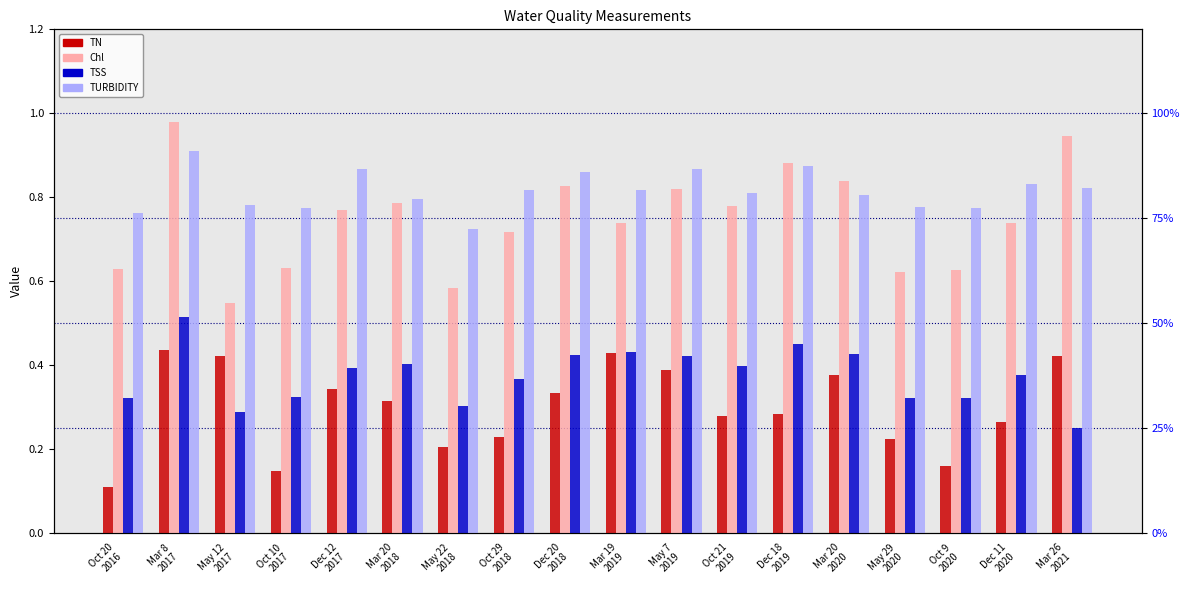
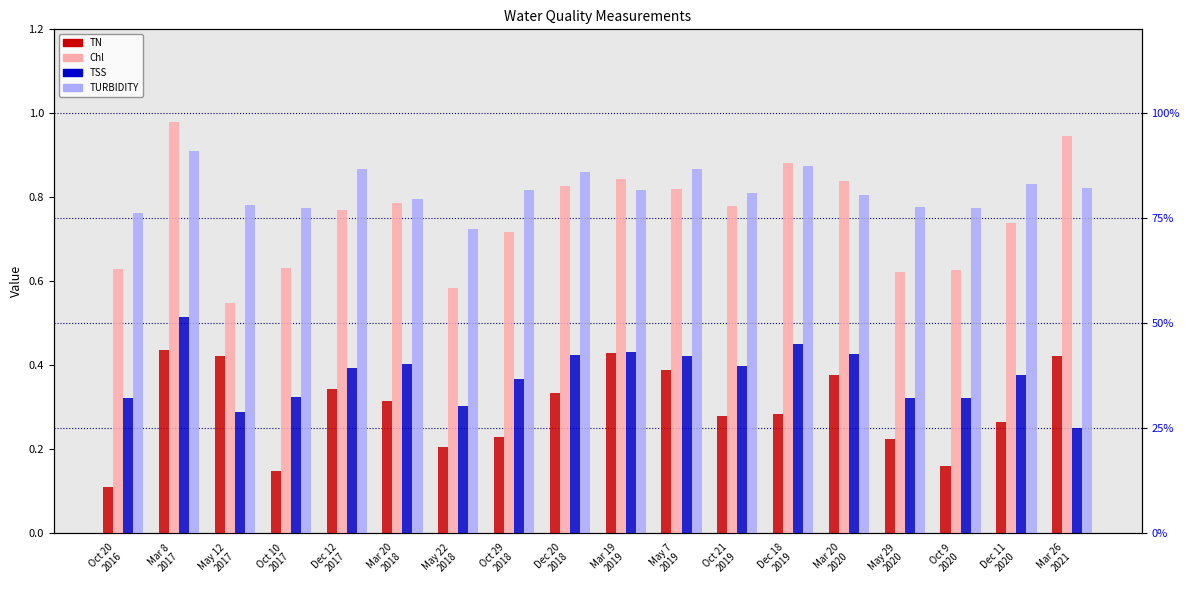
  {
    "TN": {
      "Oct 20 2016": 0.11,
      "Mar 8 2017": 0.44,
      "May 12 2017": 0.42,
      "Oct 10 2017": 0.15,
      "Dec 12 2017": 0.34,
      "Mar 20 2018": 0.31,
      "May 22 2018": 0.20,
      "Oct 29 2018": 0.23,
      "Dec 20 2018": 0.33,
      "Mar 19 2019": 0.43,
      "May 7 2019": 0.39,
      "Oct 21 2019": 0.28,
      "Dec 18 2019": 0.28,
      "Mar 20 2020": 0.38,
      "May 29 2020": 0.22,
      "Oct 9 2020": 0.16,
      "Dec 11 2020": 0.26,
      "Mar 26 2021": 0.42
    },
    "Chl": {
      "Oct 20 2016": 0.63,
      "Mar 8 2017": 0.98,
      "May 12 2017": 0.55,
      "Oct 10 2017": 0.63,
      "Dec 12 2017": 0.77,
      "Mar 20 2018": 0.79,
      "May 22 2018": 0.58,
      "Oct 29 2018": 0.72,
      "Dec 20 2018": 0.83,
-     "Mar 19 2019": 0.74,
+     "Mar 19 2019": 0.84,
      "May 7 2019": 0.82,
      "Oct 21 2019": 0.78,
      "Dec 18 2019": 0.88,
      "Mar 20 2020": 0.84,
      "May 29 2020": 0.62,
      "Oct 9 2020": 0.63,
      "Dec 11 2020": 0.74,
      "Mar 26 2021": 0.95
    },
    "TSS": {
      "Oct 20 2016": 0.32,
      "Mar 8 2017": 0.51,
      "May 12 2017": 0.29,
      "Oct 10 2017": 0.32,
      "Dec 12 2017": 0.39,
      "Mar 20 2018": 0.40,
      "May 22 2018": 0.30,
      "Oct 29 2018": 0.37,
      "Dec 20 2018": 0.42,
      "Mar 19 2019": 0.43,
      "May 7 2019": 0.42,
      "Oct 21 2019": 0.40,
      "Dec 18 2019": 0.45,
      "Mar 20 2020": 0.43,
      "May 29 2020": 0.32,
      "Oct 9 2020": 0.32,
      "Dec 11 2020": 0.38,
      "Mar 26 2021": 0.25
    },
    "TURBIDITY": {
      "Oct 20 2016": 0.76,
      "Mar 8 2017": 0.91,
      "May 12 2017": 0.78,
      "Oct 10 2017": 0.77,
      "Dec 12 2017": 0.87,
      "Mar 20 2018": 0.80,
      "May 22 2018": 0.73,
      "Oct 29 2018": 0.82,
      "Dec 20 2018": 0.86,
      "Mar 19 2019": 0.82,
      "May 7 2019": 0.87,
      "Oct 21 2019": 0.81,
      "Dec 18 2019": 0.87,
      "Mar 20 2020": 0.81,
      "May 29 2020": 0.78,
      "Oct 9 2020": 0.77,
      "Dec 11 2020": 0.83,
      "Mar 26 2021": 0.82
    }
  }
